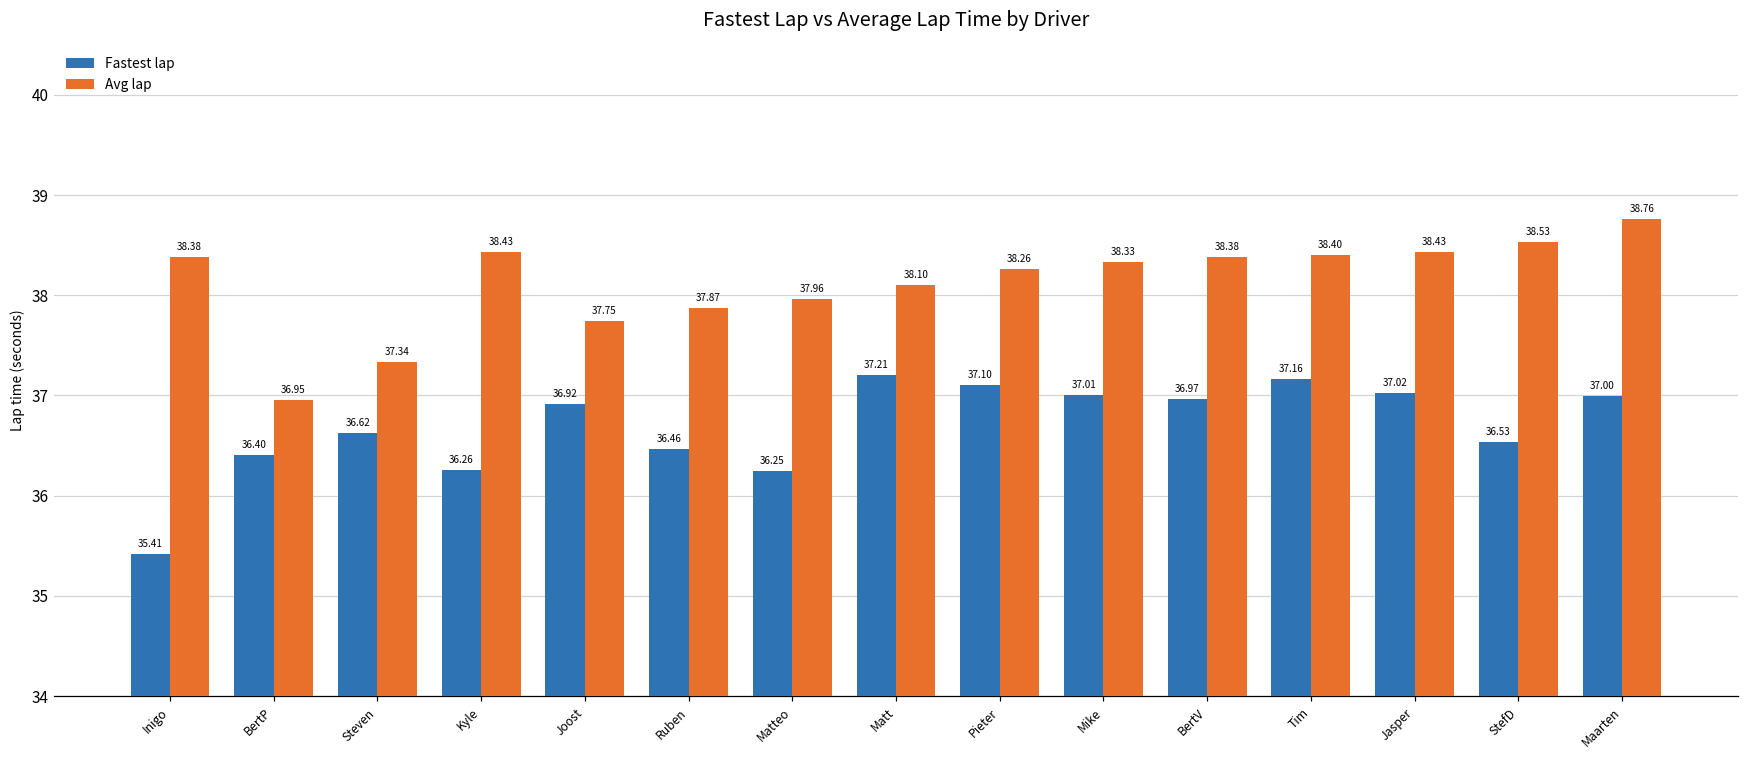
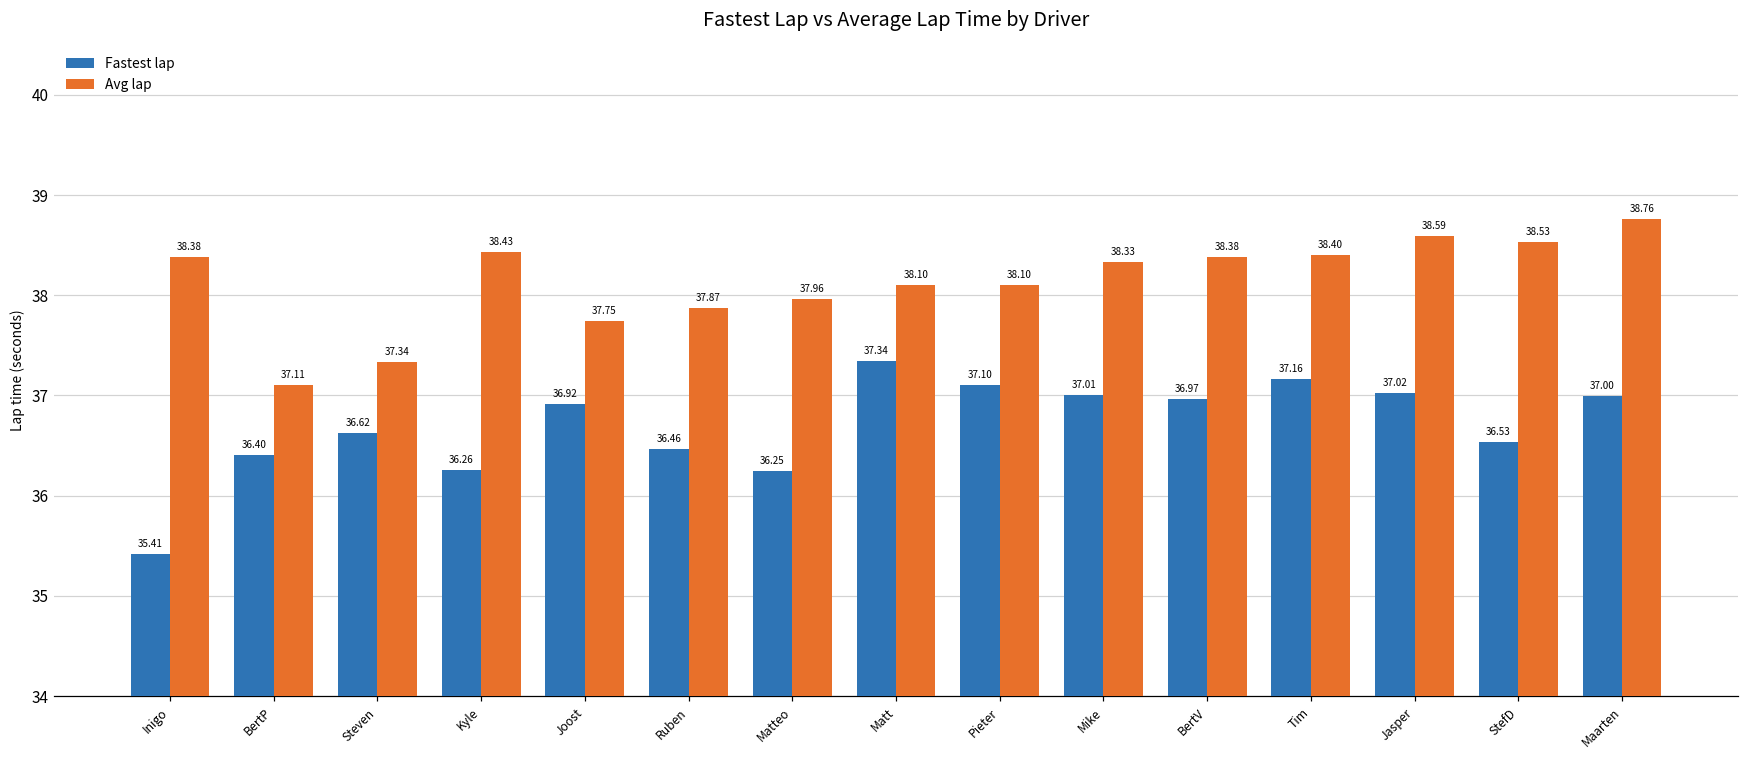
  {
    "Fastest lap": {
      "Inigo": 35.41,
      "BertP": 36.40,
      "Steven": 36.62,
      "Kyle": 36.26,
      "Joost": 36.92,
      "Ruben": 36.46,
      "Matteo": 36.25,
-     "Matt": 37.21,
+     "Matt": 37.34,
      "Pieter": 37.10,
      "Mike": 37.01,
      "BertV": 36.97,
      "Tim": 37.16,
      "Jasper": 37.02,
      "StefD": 36.53,
      "Maarten": 37.00
    },
    "Avg lap": {
      "Inigo": 38.38,
-     "BertP": 36.95,
+     "BertP": 37.11,
      "Steven": 37.34,
      "Kyle": 38.43,
      "Joost": 37.75,
      "Ruben": 37.87,
      "Matteo": 37.96,
      "Matt": 38.10,
-     "Pieter": 38.26,
+     "Pieter": 38.10,
      "Mike": 38.33,
      "BertV": 38.38,
      "Tim": 38.40,
-     "Jasper": 38.43,
+     "Jasper": 38.59,
      "StefD": 38.53,
      "Maarten": 38.76
    }
  }
